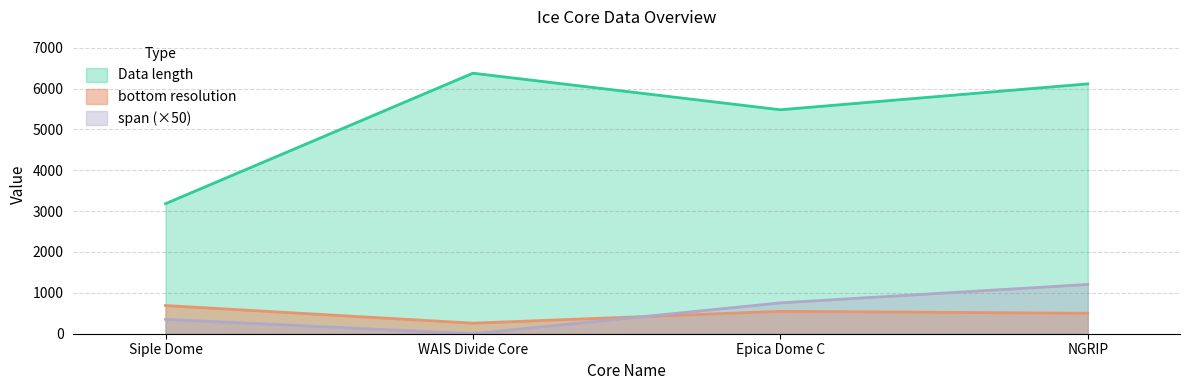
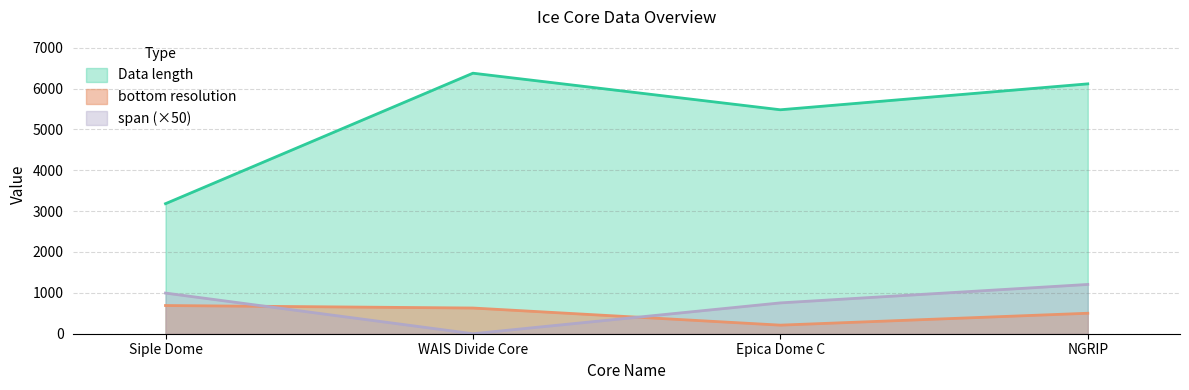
  {
    "Data length": {
      "Siple Dome": 3200,
      "WAIS Divide Core": 6400,
      "Epica Dome C": 5500,
      "NGRIP": 6100
    },
    "bottom resolution": {
      "Siple Dome": 700,
-     "WAIS Divide Core": 300,
-     "Epica Dome C": 500,
+     "WAIS Divide Core": 600,
+     "Epica Dome C": 200,
      "NGRIP": 500
    },
    "span (×50)": {
-     "Siple Dome": 400,
+     "Siple Dome": 1000,
      "WAIS Divide Core": 0,
      "Epica Dome C": 800,
      "NGRIP": 1200
    }
  }
